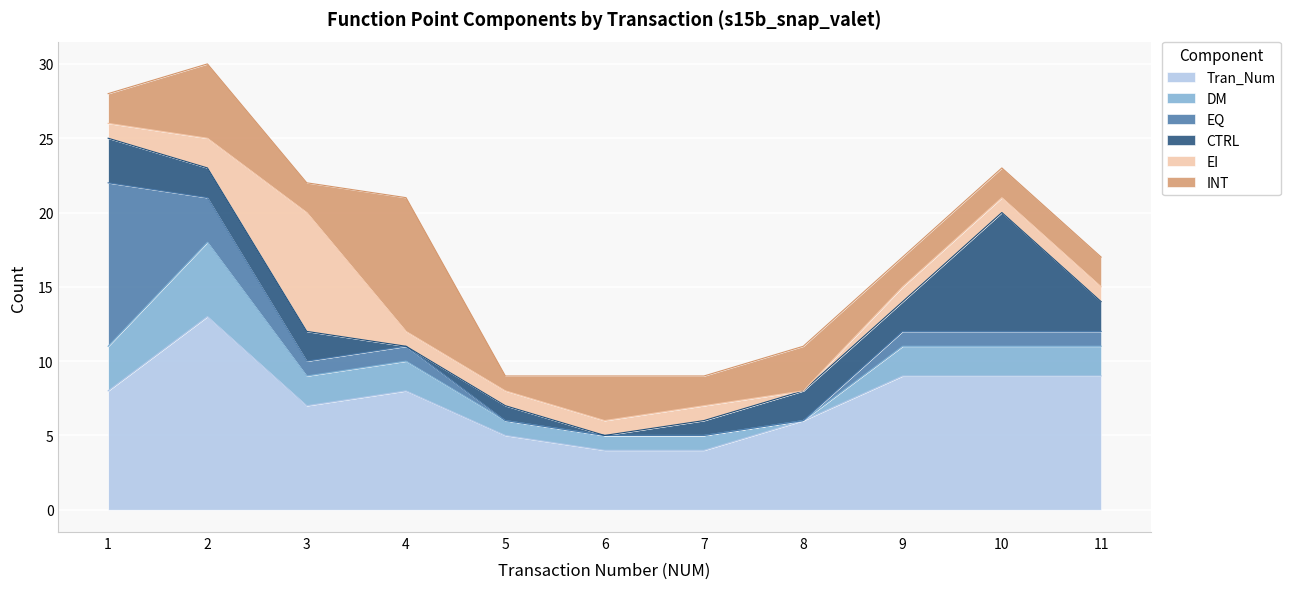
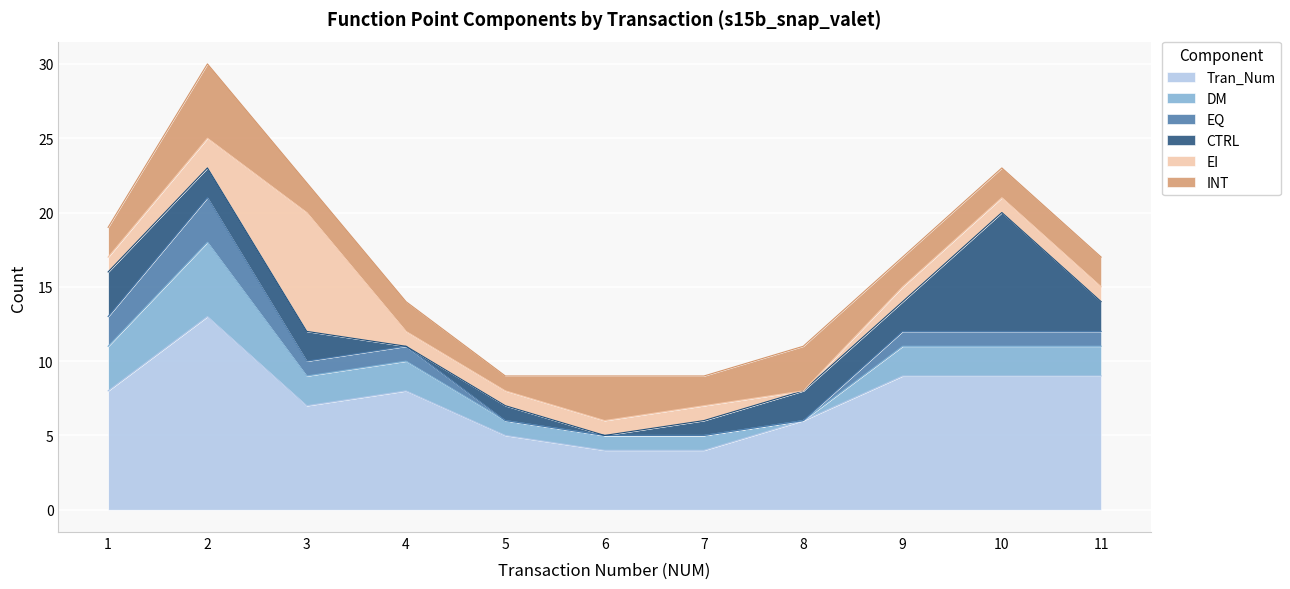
  {
    "EQ": {
-     "1": 11,
+     "1": 2,
      "2": 3,
      "3": 1,
      "9": 1,
      "10": 1,
      "11": 1
    },
    "CTRL": {
      "1": 3,
      "2": 2,
      "3": 2,
      "5": 1,
      "7": 1,
      "9": 2,
      "10": 8,
      "11": 2
    },
    "EI": {
      "1": 1,
      "2": 2,
      "3": 8,
      "4": 1,
      "5": 1,
      "6": 1,
      "7": 1,
      "9": 1,
      "10": 1,
      "11": 1
    },
    "INT": {
      "1": 2,
      "2": 5,
      "3": 2,
-     "4": 9,
+     "4": 2,
      "5": 1,
      "6": 3,
      "7": 2,
      "8": 3,
      "9": 2,
      "10": 2,
      "11": 2
    }
  }
